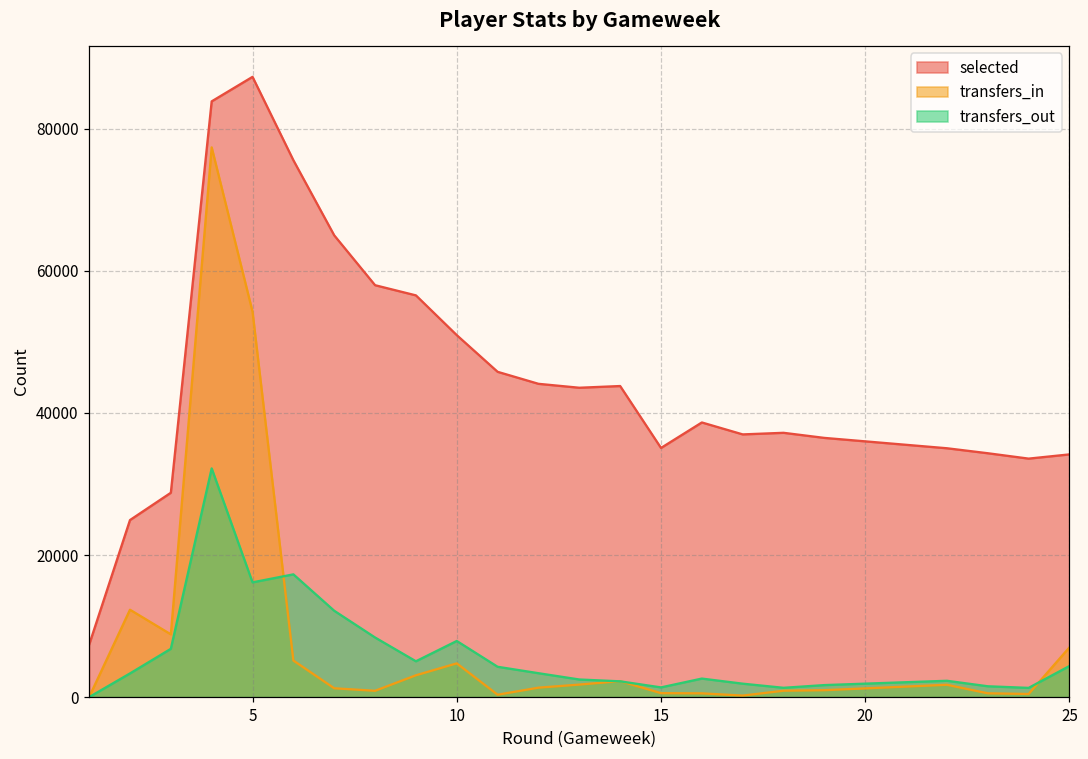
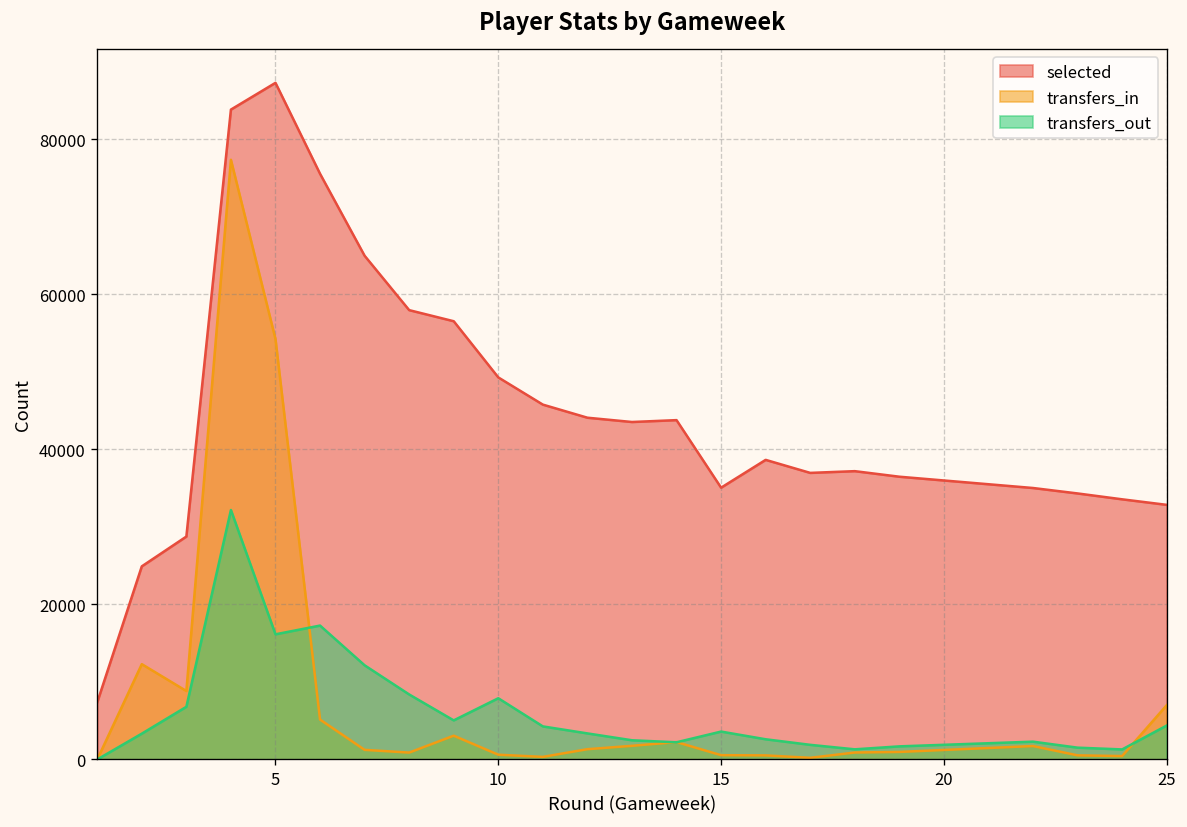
  {
    "selected": {
      "5": 87000,
-     "10": 51000,
+     "10": 49000,
      "15": 35000,
-     "25": 34000
+     "25": 33000
    },
    "transfers_in": {
      "5": 54000,
-     "10": 5000,
+     "10": 1000,
      "15": 1000,
      "25": 7000
    },
    "transfers_out": {
      "5": 16000,
      "10": 8000,
-     "15": 1000,
+     "15": 4000,
      "25": 4000
    }
  }
